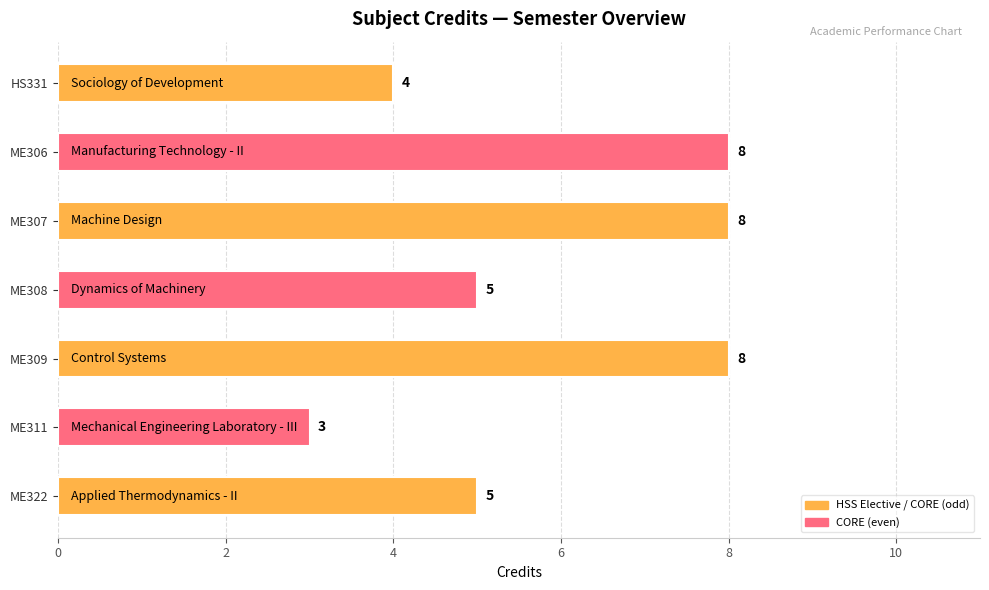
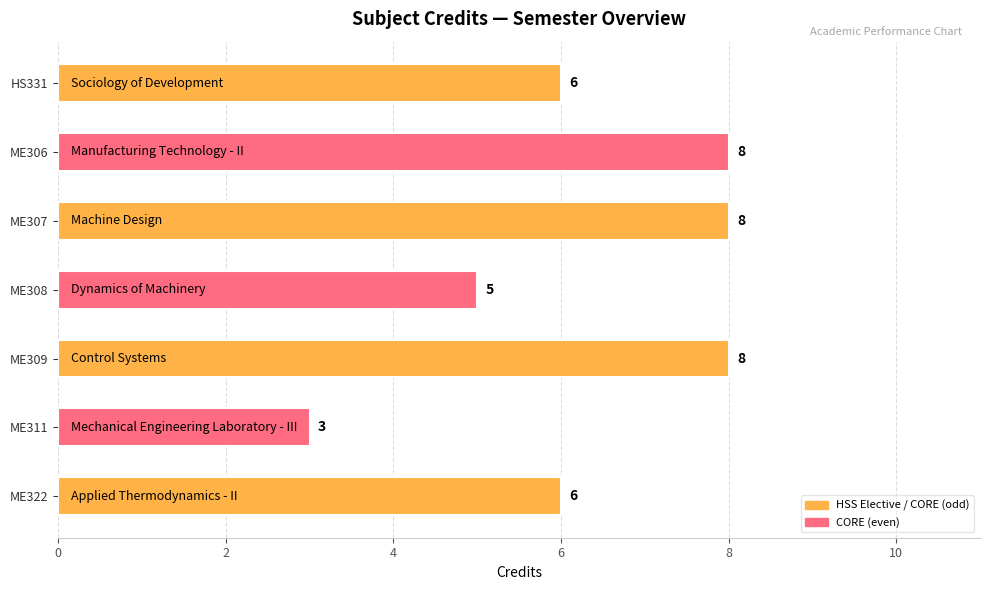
  {
-   "HS331": 4,
+   "HS331": 6,
    "ME306": 8,
    "ME307": 8,
    "ME308": 5,
    "ME309": 8,
    "ME311": 3,
-   "ME322": 5
+   "ME322": 6
  }
